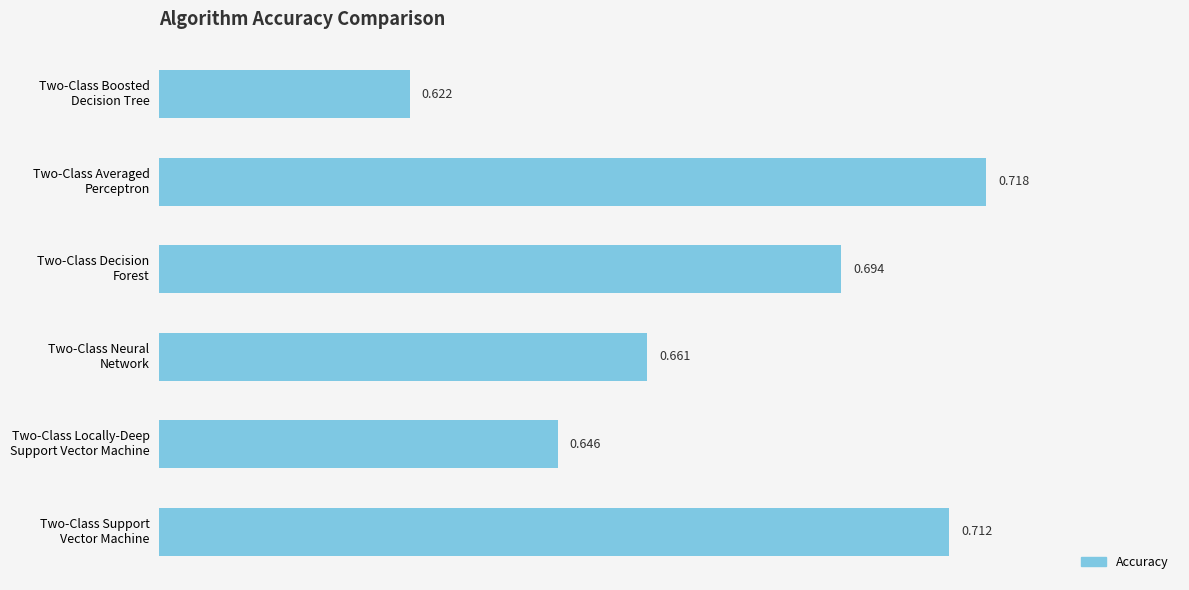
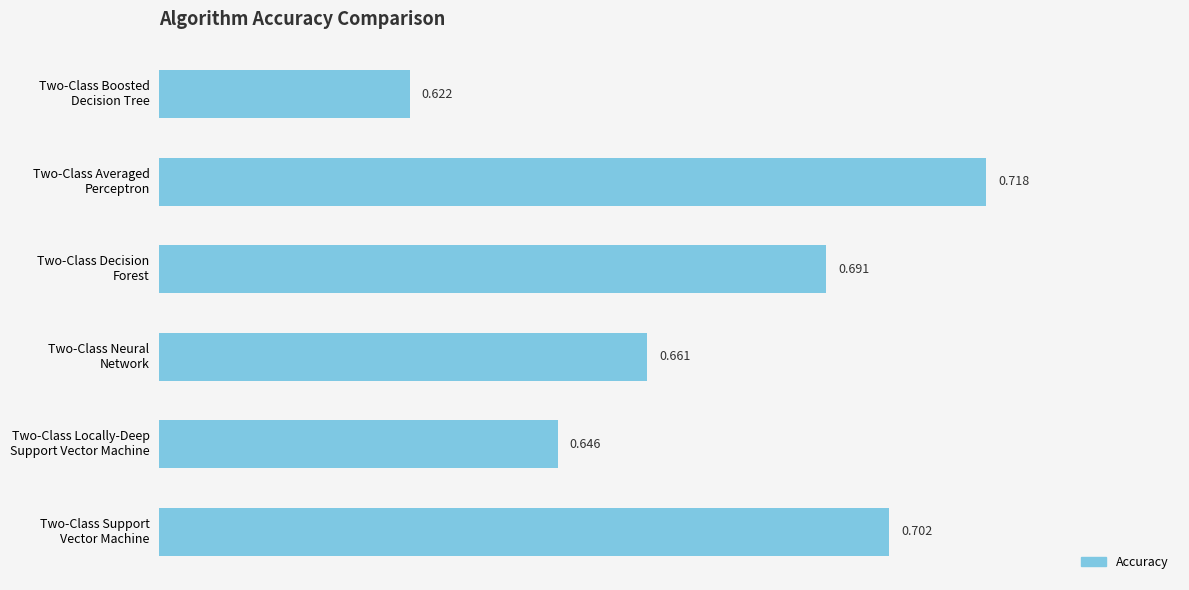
  {
    "Two-Class Boosted Decision Tree": 0.622,
    "Two-Class Averaged Perceptron": 0.718,
-   "Two-Class Decision Forest": 0.694,
+   "Two-Class Decision Forest": 0.691,
    "Two-Class Neural Network": 0.661,
    "Two-Class Locally-Deep Support Vector Machine": 0.646,
-   "Two-Class Support Vector Machine": 0.712
+   "Two-Class Support Vector Machine": 0.702
  }
